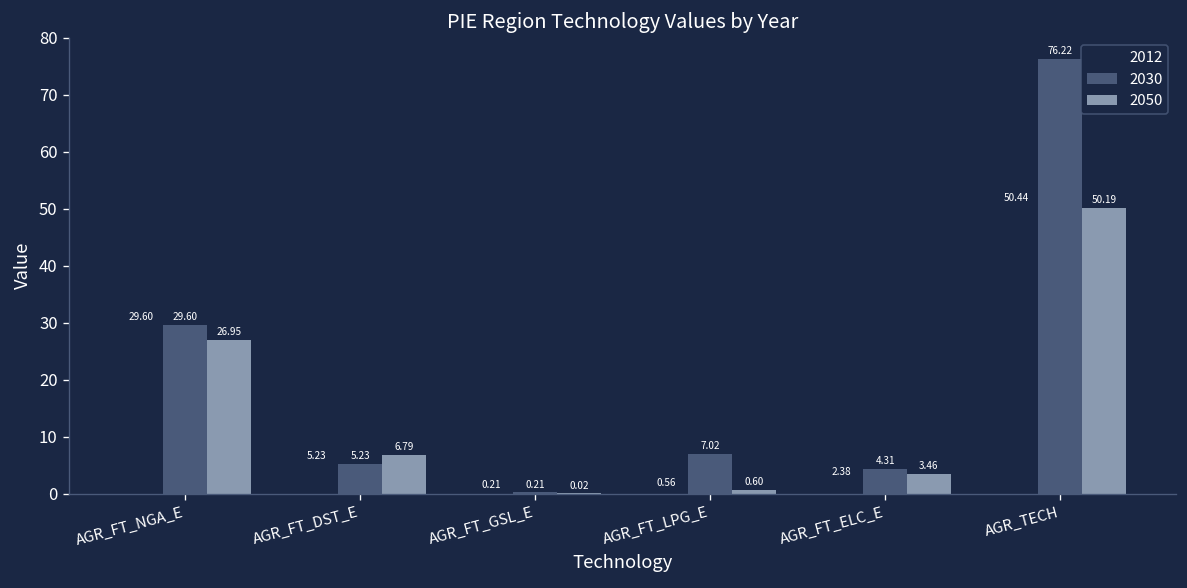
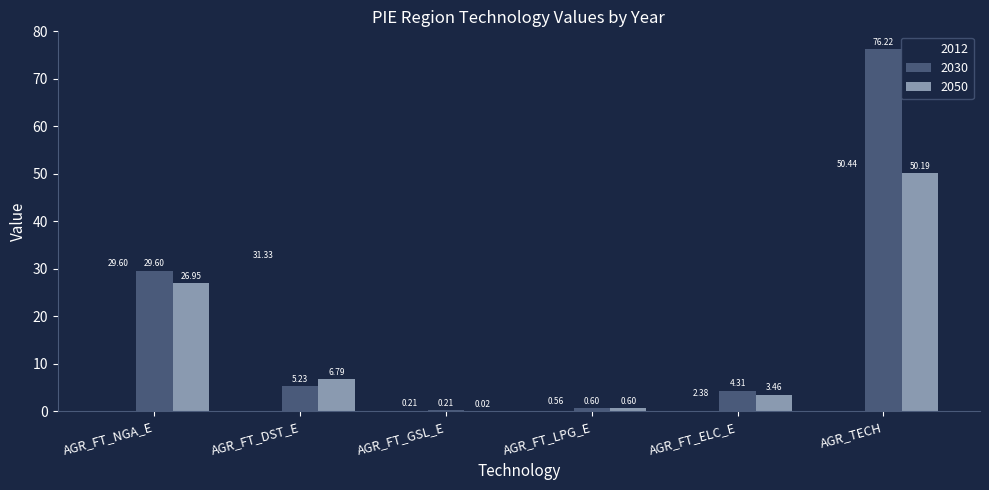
  {
    "2012": {
      "AGR_FT_NGA_E": 29.60,
-     "AGR_FT_DST_E": 5.23,
+     "AGR_FT_DST_E": 31.33,
      "AGR_FT_GSL_E": 0.21,
      "AGR_FT_LPG_E": 0.56,
      "AGR_FT_ELC_E": 2.38,
      "AGR_TECH": 50.44
    },
    "2030": {
      "AGR_FT_NGA_E": 29.60,
      "AGR_FT_DST_E": 5.23,
      "AGR_FT_GSL_E": 0.21,
-     "AGR_FT_LPG_E": 7.02,
+     "AGR_FT_LPG_E": 0.60,
      "AGR_FT_ELC_E": 4.31,
      "AGR_TECH": 76.22
    },
    "2050": {
      "AGR_FT_NGA_E": 26.95,
      "AGR_FT_DST_E": 6.79,
      "AGR_FT_GSL_E": 0.02,
      "AGR_FT_LPG_E": 0.60,
      "AGR_FT_ELC_E": 3.46,
      "AGR_TECH": 50.19
    }
  }
